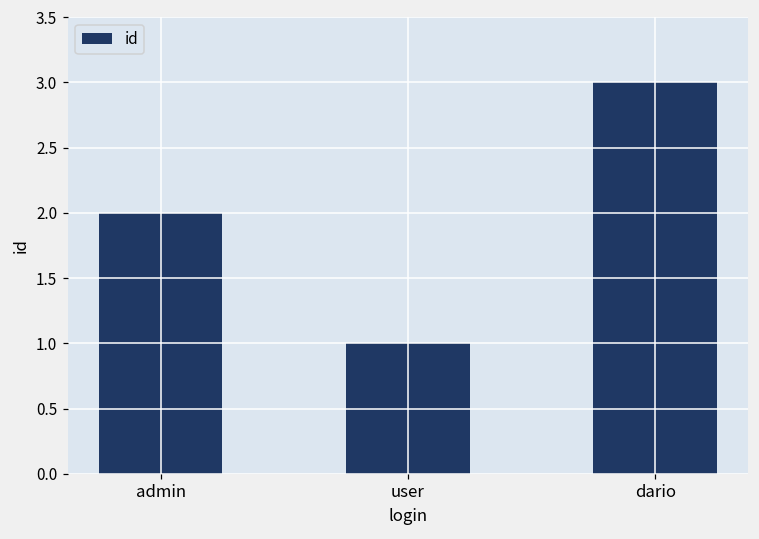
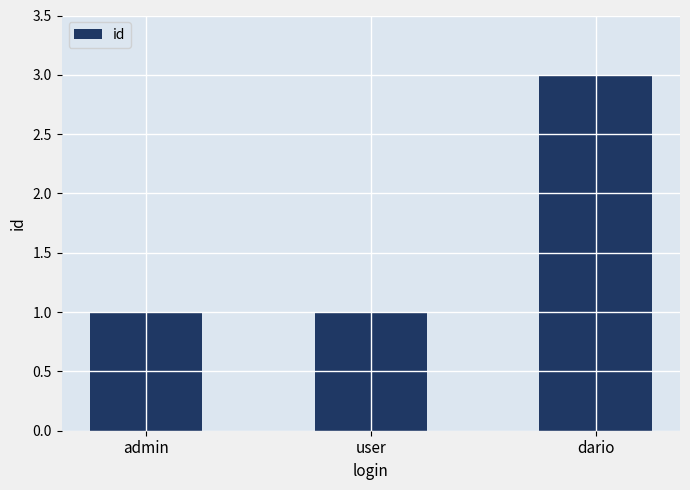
  {
-   "admin": 2,
+   "admin": 1,
    "user": 1,
    "dario": 3
  }
